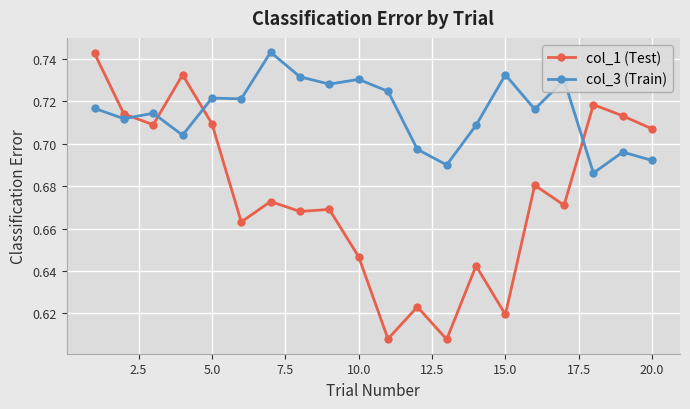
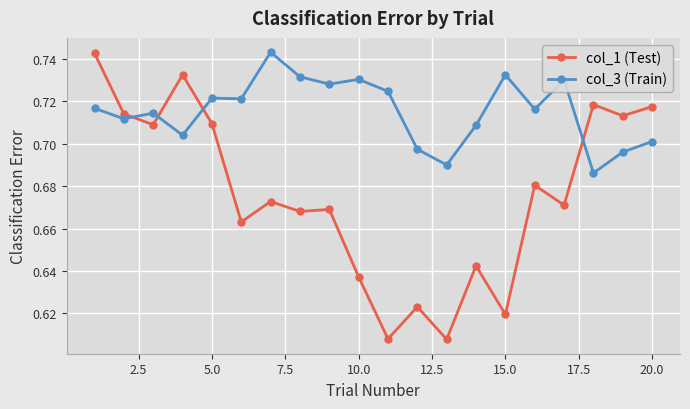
  {
    "col_1 (Test)": {
      "5.0": 0.709,
-     "10.0": 0.647,
+     "10.0": 0.637,
      "15.0": 0.619,
-     "20.0": 0.707
+     "20.0": 0.718
    },
    "col_3 (Train)": {
      "5.0": 0.722,
      "10.0": 0.730,
      "15.0": 0.733,
-     "20.0": 0.692
+     "20.0": 0.701
    }
  }
